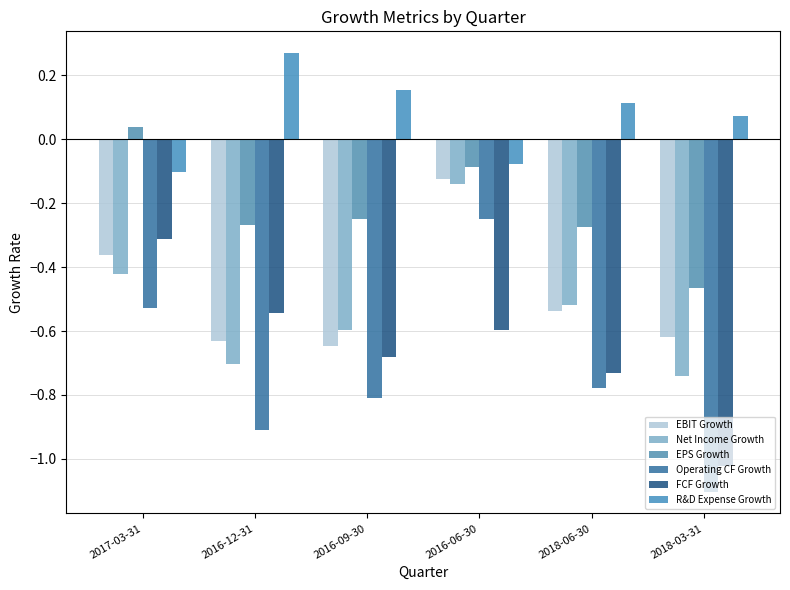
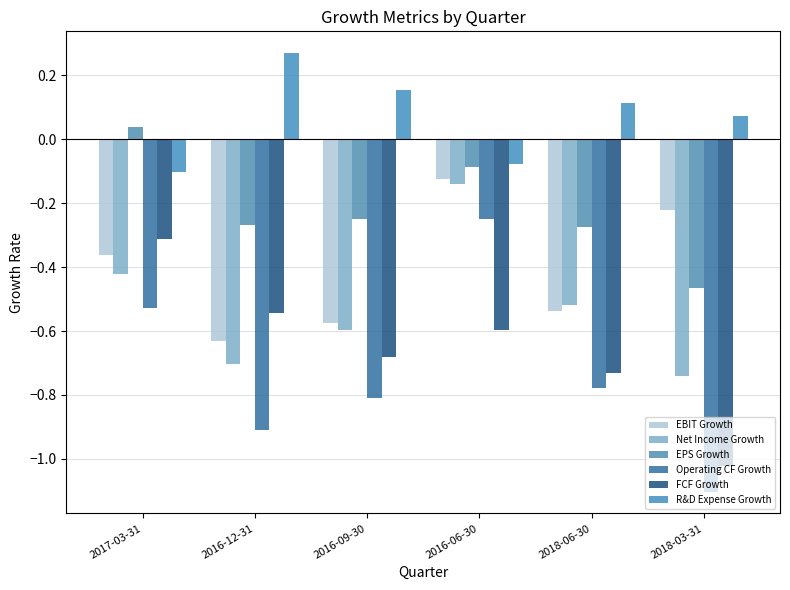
  {
    "EBIT Growth": {
      "2017-03-31": -0.36,
      "2016-12-31": -0.63,
-     "2016-09-30": -0.65,
+     "2016-09-30": -0.58,
      "2016-06-30": -0.12,
      "2018-06-30": -0.54,
-     "2018-03-31": -0.62
+     "2018-03-31": -0.22
    }
  }
